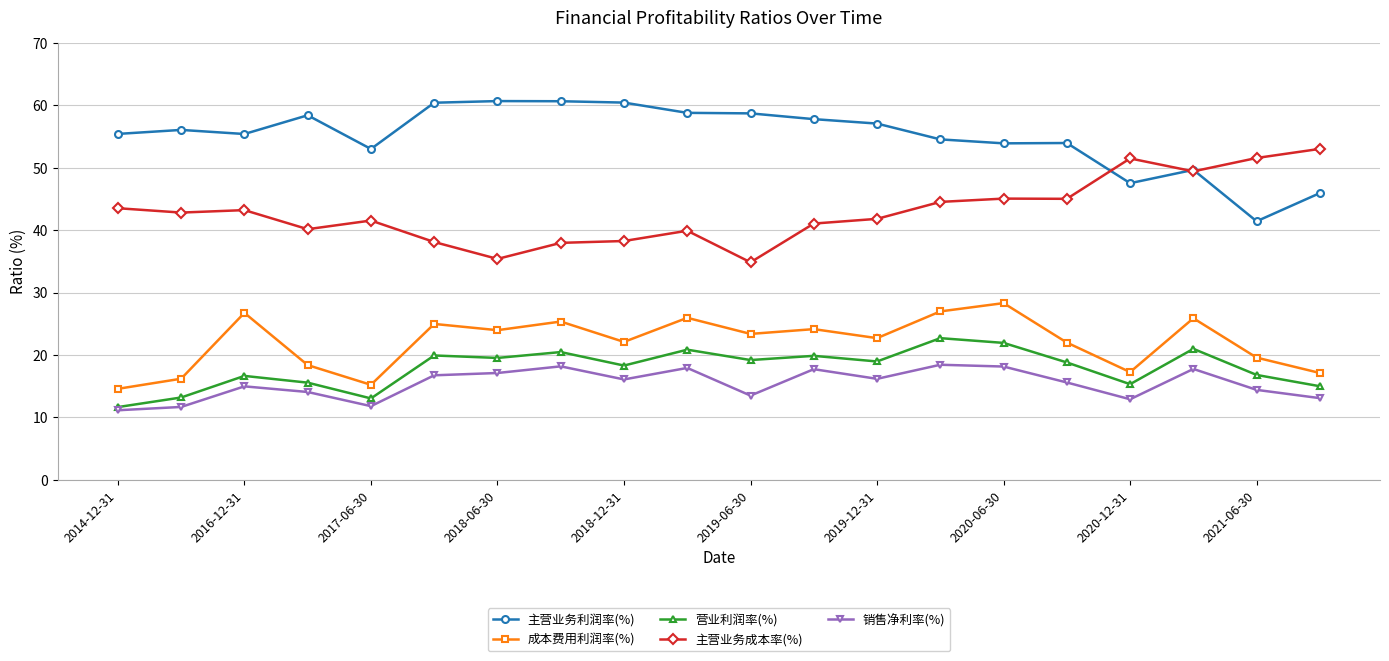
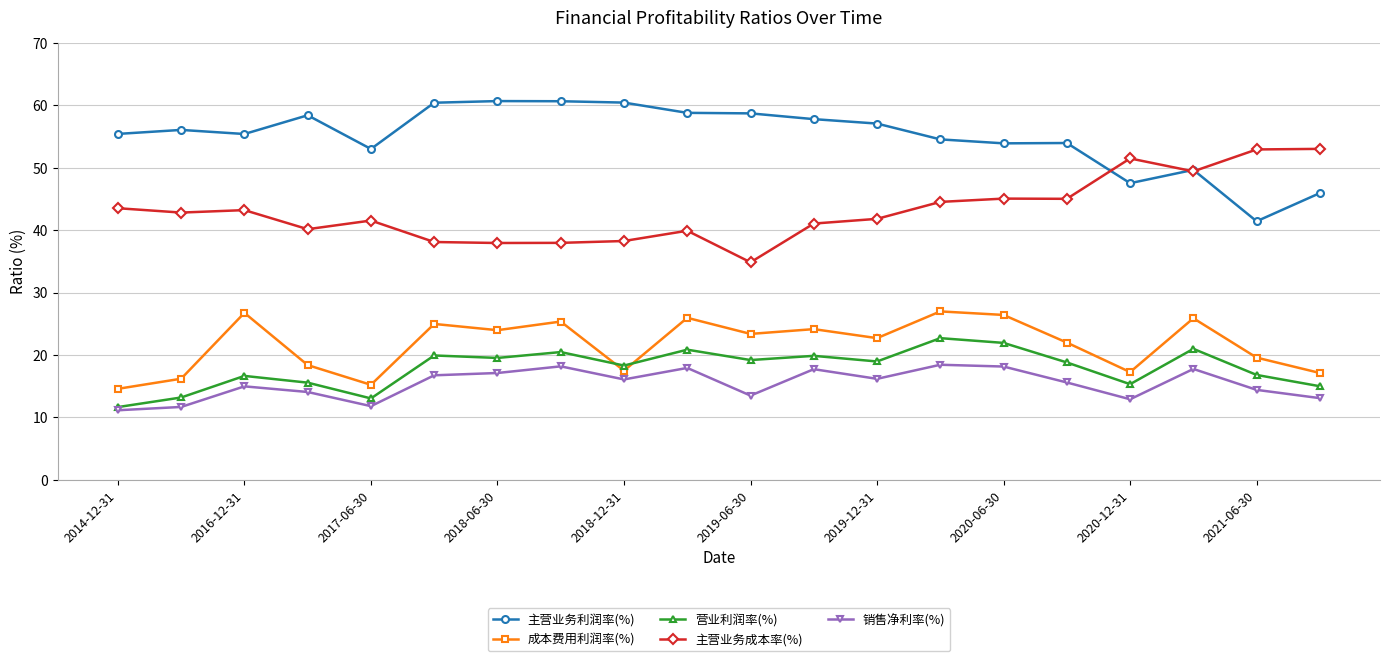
  {
    "主营业务利润率(%)": {
      "2014-12-31": 55,
      "2016-12-31": 55,
      "2017-06-30": 53,
      "2018-06-30": 61,
      "2018-12-31": 60,
      "2019-06-30": 59,
      "2019-12-31": 57,
      "2020-06-30": 54,
      "2020-12-31": 48,
      "2021-06-30": 41
    },
    "成本费用利润率(%)": {
      "2014-12-31": 15,
      "2016-12-31": 27,
      "2017-06-30": 15,
      "2018-06-30": 24,
-     "2018-12-31": 22,
+     "2018-12-31": 17,
      "2019-06-30": 23,
      "2019-12-31": 23,
-     "2020-06-30": 28,
+     "2020-06-30": 26,
      "2020-12-31": 17,
      "2021-06-30": 20
    },
    "营业利润率(%)": {
      "2014-12-31": 12,
      "2016-12-31": 17,
      "2017-06-30": 13,
      "2018-06-30": 20,
      "2018-12-31": 18,
      "2019-06-30": 19,
      "2019-12-31": 19,
      "2020-06-30": 22,
      "2020-12-31": 15,
      "2021-06-30": 17
    },
    "主营业务成本率(%)": {
      "2014-12-31": 44,
      "2016-12-31": 43,
      "2017-06-30": 42,
-     "2018-06-30": 35,
+     "2018-06-30": 38,
      "2018-12-31": 38,
      "2019-06-30": 35,
      "2019-12-31": 42,
      "2020-06-30": 45,
      "2020-12-31": 52,
-     "2021-06-30": 52
+     "2021-06-30": 53
    },
    "销售净利率(%)": {
      "2014-12-31": 11,
      "2016-12-31": 15,
      "2017-06-30": 12,
      "2018-06-30": 17,
      "2018-12-31": 16,
      "2019-06-30": 13,
      "2019-12-31": 16,
      "2020-06-30": 18,
      "2020-12-31": 13,
      "2021-06-30": 14
    }
  }
